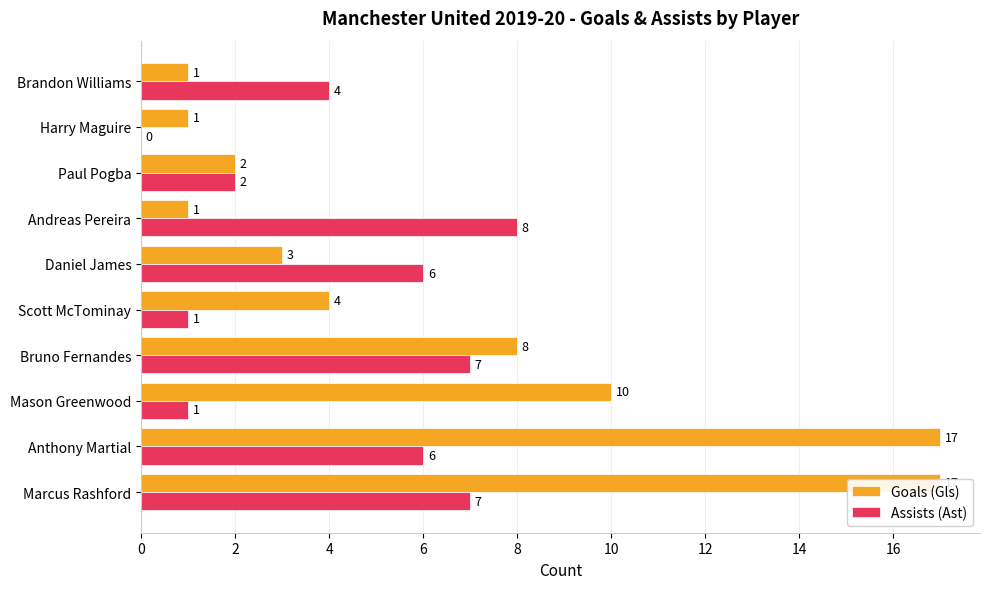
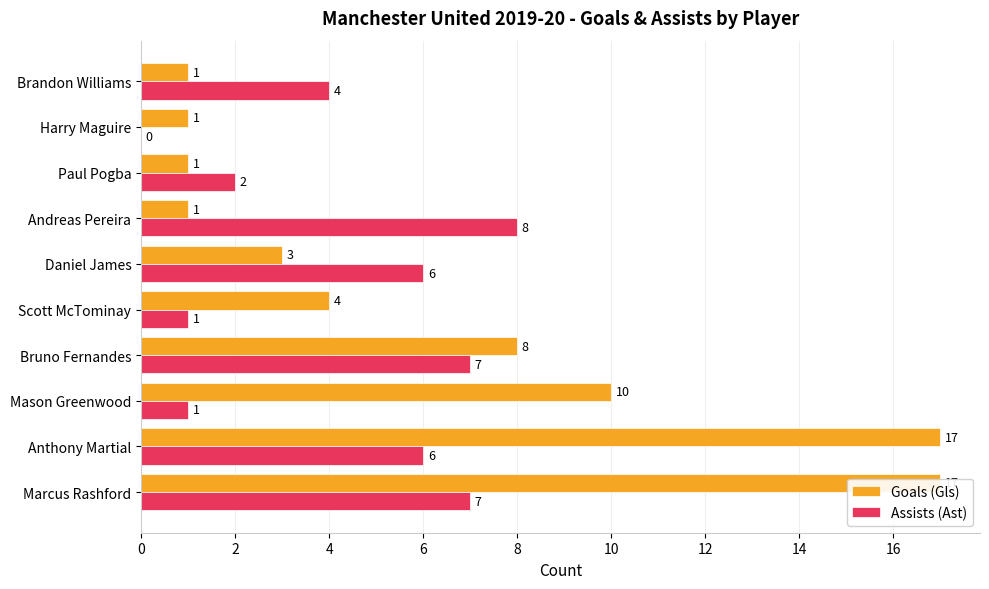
  {
    "Goals (Gls)": {
      "Brandon Williams": 1,
      "Harry Maguire": 1,
-     "Paul Pogba": 2,
+     "Paul Pogba": 1,
      "Andreas Pereira": 1,
      "Daniel James": 3,
      "Scott McTominay": 4,
      "Bruno Fernandes": 8,
      "Mason Greenwood": 10,
      "Anthony Martial": 17
    },
    "Assists (Ast)": {
      "Brandon Williams": 4,
      "Harry Maguire": 0,
      "Paul Pogba": 2,
      "Andreas Pereira": 8,
      "Daniel James": 6,
      "Scott McTominay": 1,
      "Bruno Fernandes": 7,
      "Mason Greenwood": 1,
      "Anthony Martial": 6,
      "Marcus Rashford": 7
    }
  }
